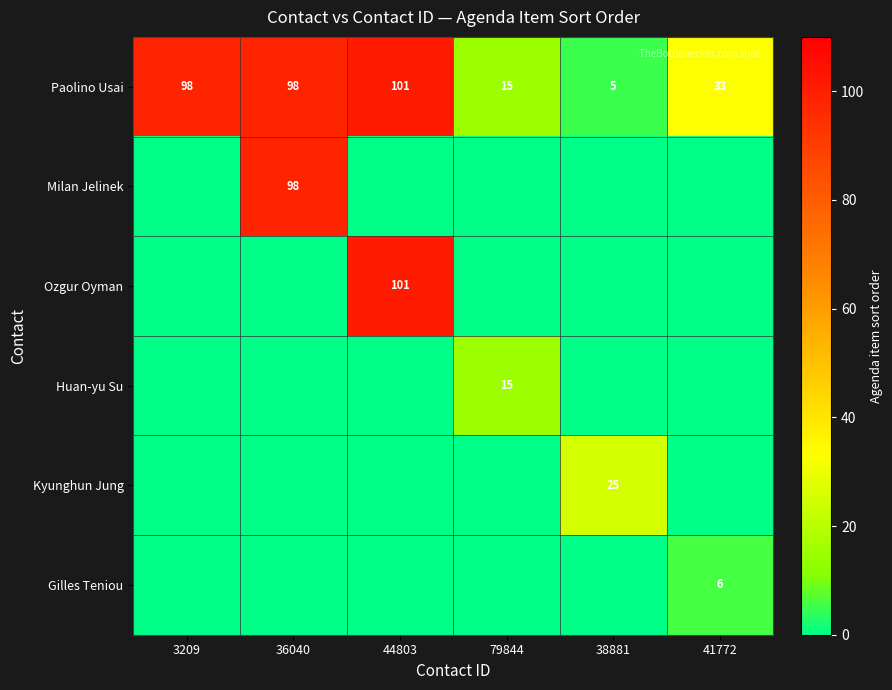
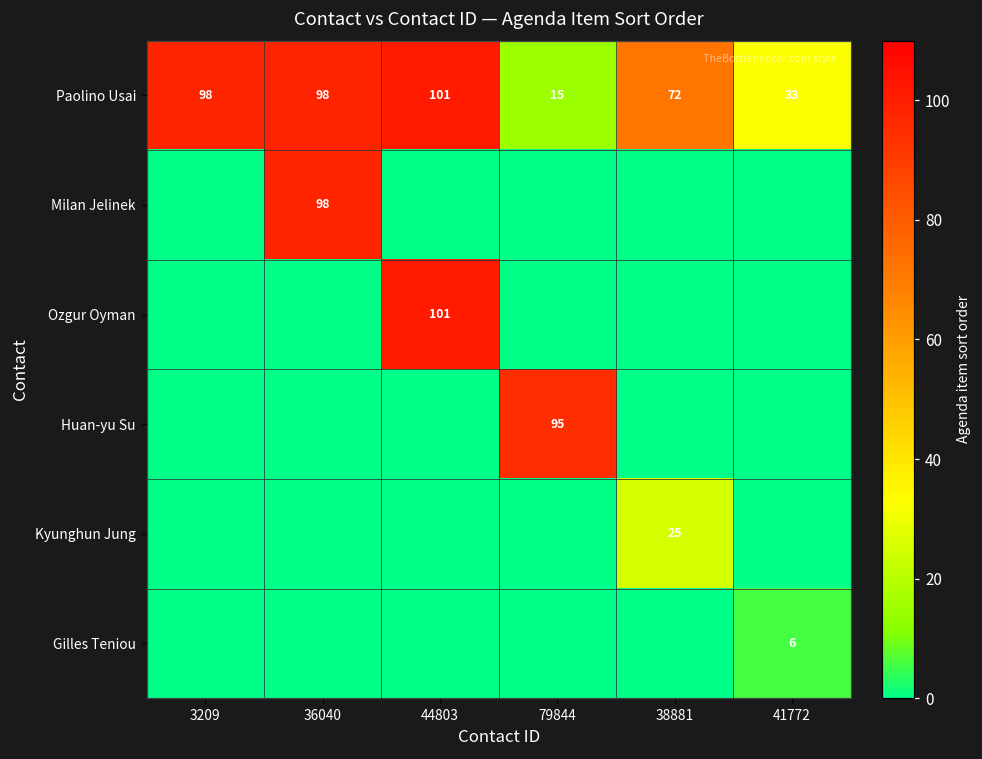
  {
    "Paolino Usai": {
      "3209": 98,
      "36040": 98,
      "44803": 101,
      "79844": 15,
-     "38881": 5
+     "38881": 72
    },
    "Milan Jelinek": {
      "36040": 98
    },
    "Ozgur Oyman": {
      "44803": 101
    },
    "Huan-yu Su": {
-     "79844": 15
+     "79844": 95
    },
    "Kyunghun Jung": {
      "38881": 25
    },
    "Gilles Teniou": {
      "41772": 6
    }
  }
